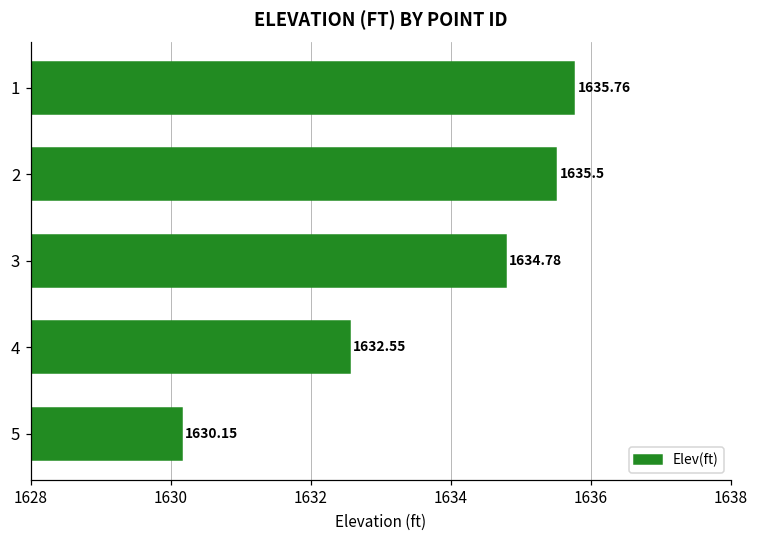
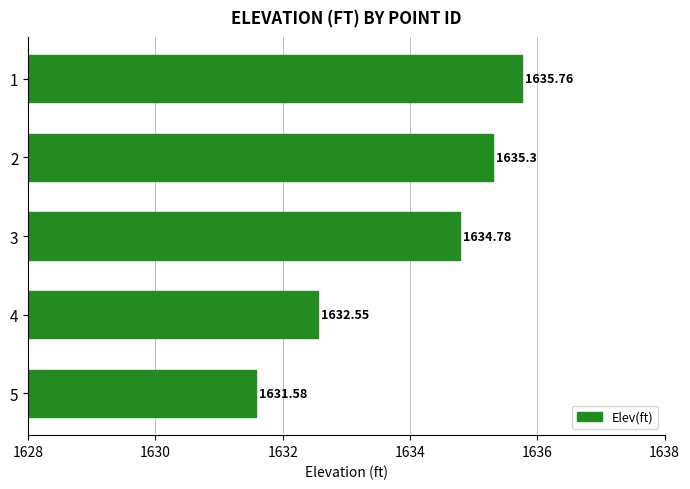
  {
    "1": 1635.76,
-   "2": 1635.5,
+   "2": 1635.3,
    "3": 1634.78,
    "4": 1632.55,
-   "5": 1630.15
+   "5": 1631.58
  }
